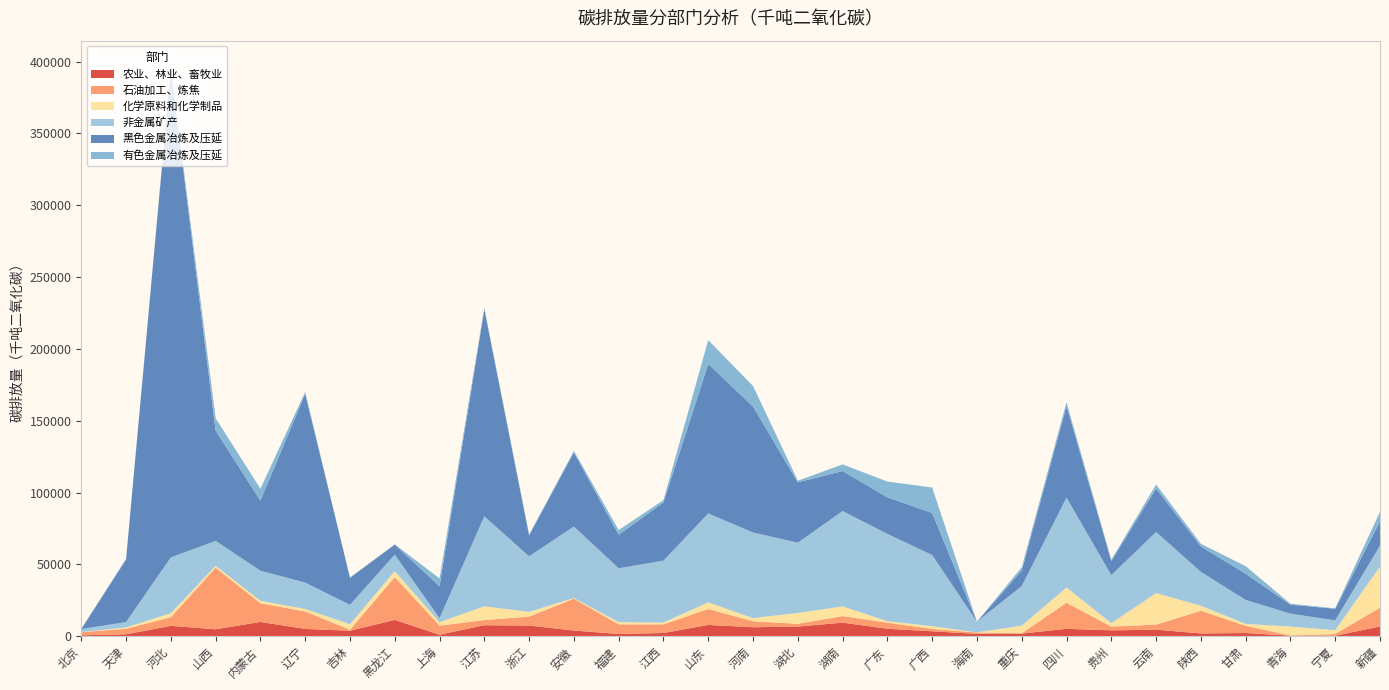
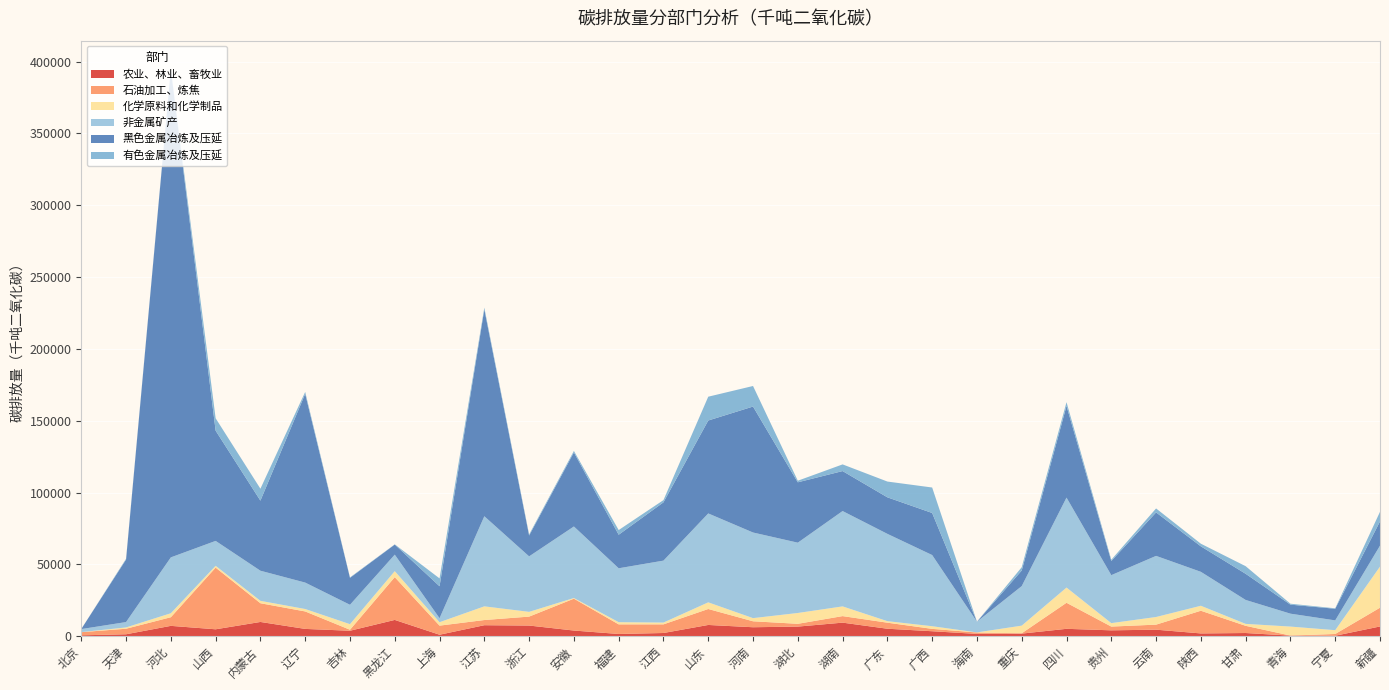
  {
    "农业、林业、畜牧业": {
      "河北": 7000,
      "山西": 5000,
      "内蒙古": 10000,
      "辽宁": 5000,
      "黑龙江": 11000,
      "江苏": 8000,
      "浙江": 7000,
      "安徽": 4000,
      "江西": 2000,
      "山东": 8000,
      "河南": 6000,
      "湖北": 7000,
      "湖南": 9000,
      "广东": 5000,
      "四川": 5000,
      "贵州": 4000,
      "云南": 5000,
      "陕西": 2000,
      "甘肃": 2000,
      "新疆": 7000
    },
    "石油加工、炼焦": {
      "河北": 6000,
      "黑龙江": 30000,
      "上海": 6000,
      "江苏": 4000,
      "浙江": 6000,
      "山东": 11000,
      "河南": 4000,
      "湖北": 2000,
      "湖南": 5000,
      "四川": 18000,
      "贵州": 3000,
      "云南": 4000,
      "陕西": 16000,
      "新疆": 13000
    },
    "化学原料和化学制品": {
      "河北": 3000,
      "吉林": 4000,
      "黑龙江": 4000,
      "上海": 2000,
      "江苏": 10000,
      "浙江": 3000,
      "山东": 5000,
      "河南": 2000,
      "湖北": 8000,
      "湖南": 7000,
      "广西": 2000,
      "重庆": 5000,
      "四川": 11000,
      "贵州": 2000,
-     "云南": 22000,
+     "云南": 5000,
      "陕西": 3000,
      "青海": 6000,
      "宁夏": 3000,
      "新疆": 29000
    },
    "黑色金属冶炼及压延": {
      "山西": 77000,
      "内蒙古": 49000,
      "上海": 22000,
      "福建": 23000,
-     "山东": 104000,
+     "山东": 65000,
      "河南": 88000,
      "湖南": 28000,
      "广东": 25000,
      "广西": 29000,
      "重庆": 11000,
      "四川": 64000,
      "云南": 30000,
      "陕西": 18000,
      "甘肃": 18000,
      "新疆": 17000
    }
  }
